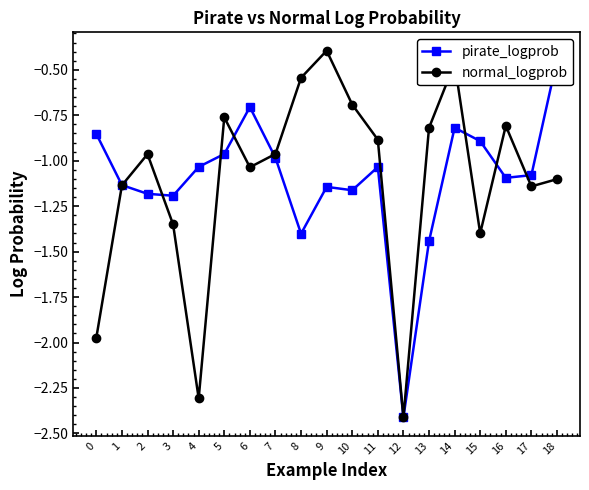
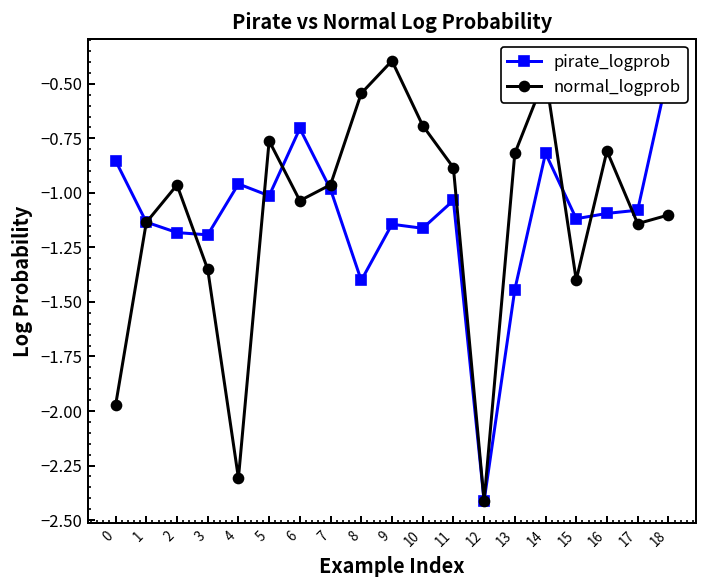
  {
    "pirate_logprob": {
      "0": -0.85,
      "2": -1.18,
      "3": -1.19,
-     "4": -1.03,
-     "5": -0.96,
+     "4": -0.96,
+     "5": -1.01,
      "6": -0.70,
      "7": -0.98,
      "8": -1.40,
      "9": -1.14,
      "10": -1.16,
      "11": -1.03,
      "13": -1.44,
      "14": -0.82,
-     "15": -0.89,
+     "15": -1.12,
      "16": -1.09,
      "17": -1.08
    },
    "normal_logprob": {
      "0": -1.97,
      "2": -0.96,
      "3": -1.35,
      "4": -2.31,
      "5": -0.76,
      "6": -1.04,
      "7": -0.96,
      "8": -0.54,
      "9": -0.39,
      "10": -0.69,
      "11": -0.88,
      "13": -0.82,
      "15": -1.40,
      "16": -0.81,
      "17": -1.14,
      "18": -1.10
    }
  }
